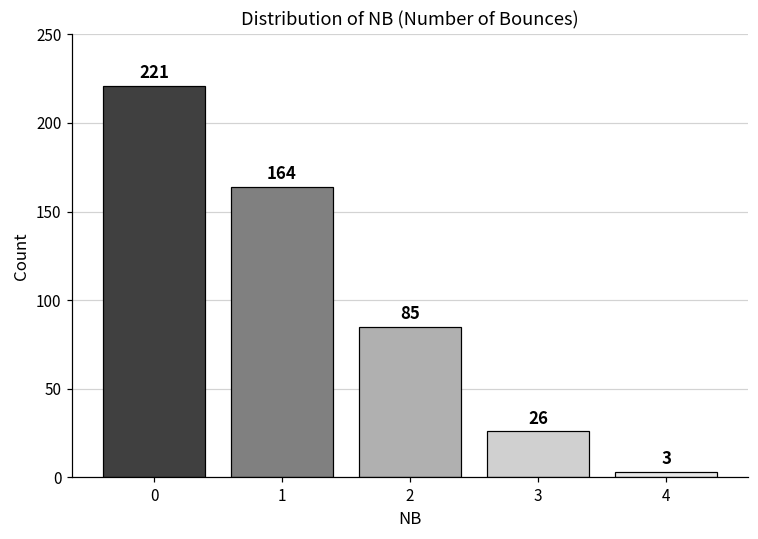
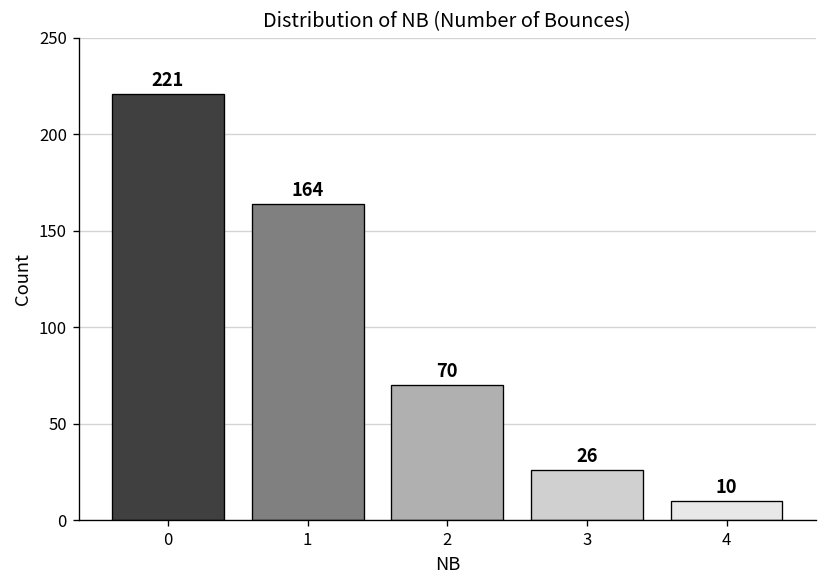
  {
    "0": 221,
    "1": 164,
-   "2": 85,
+   "2": 70,
    "3": 26,
-   "4": 3
+   "4": 10
  }
